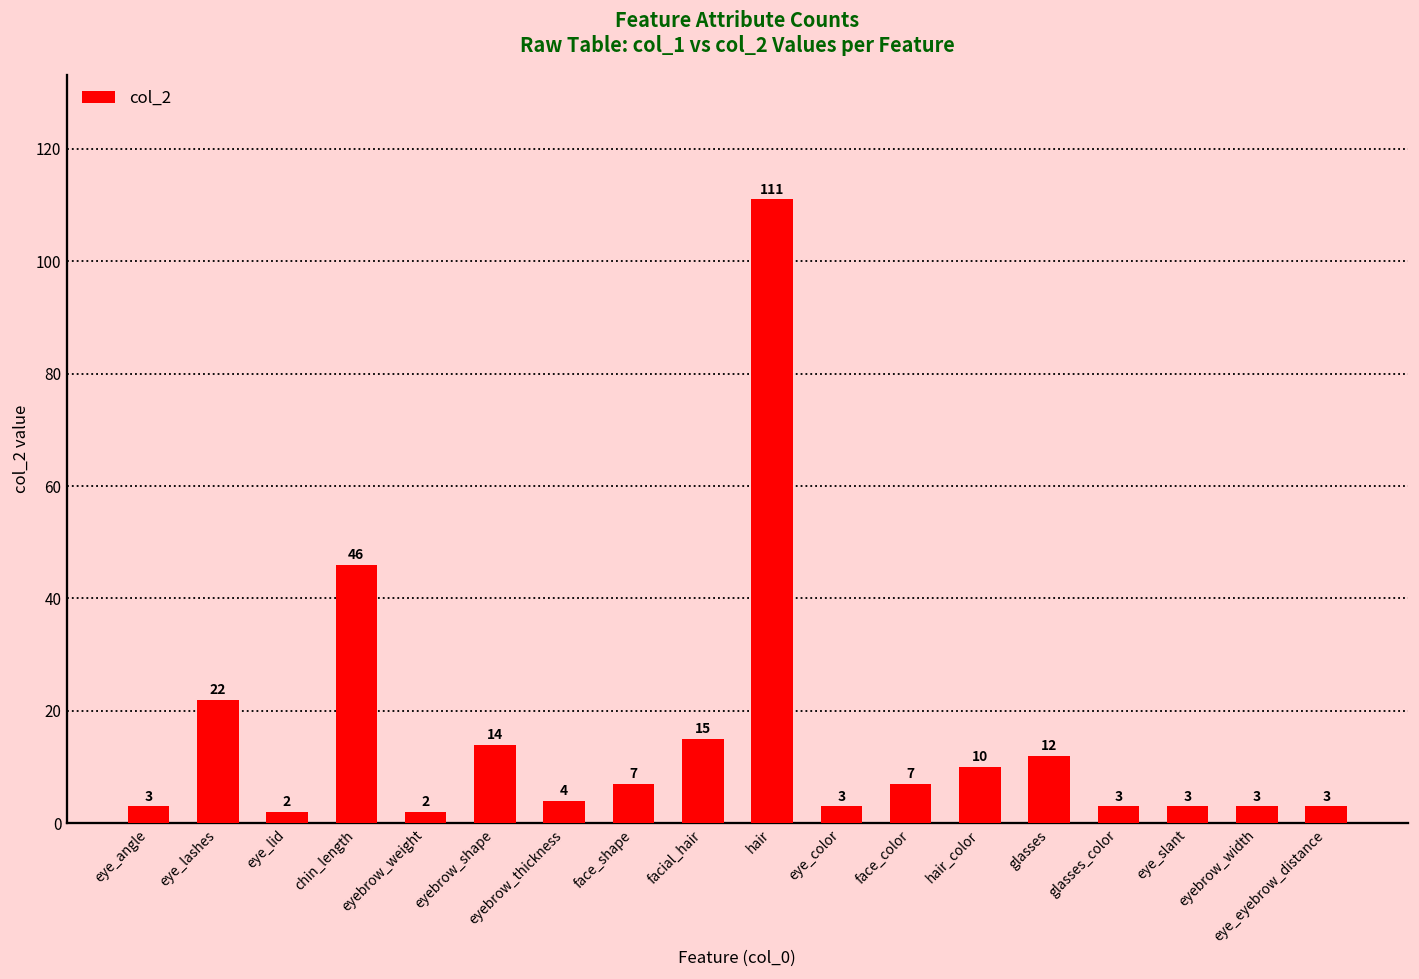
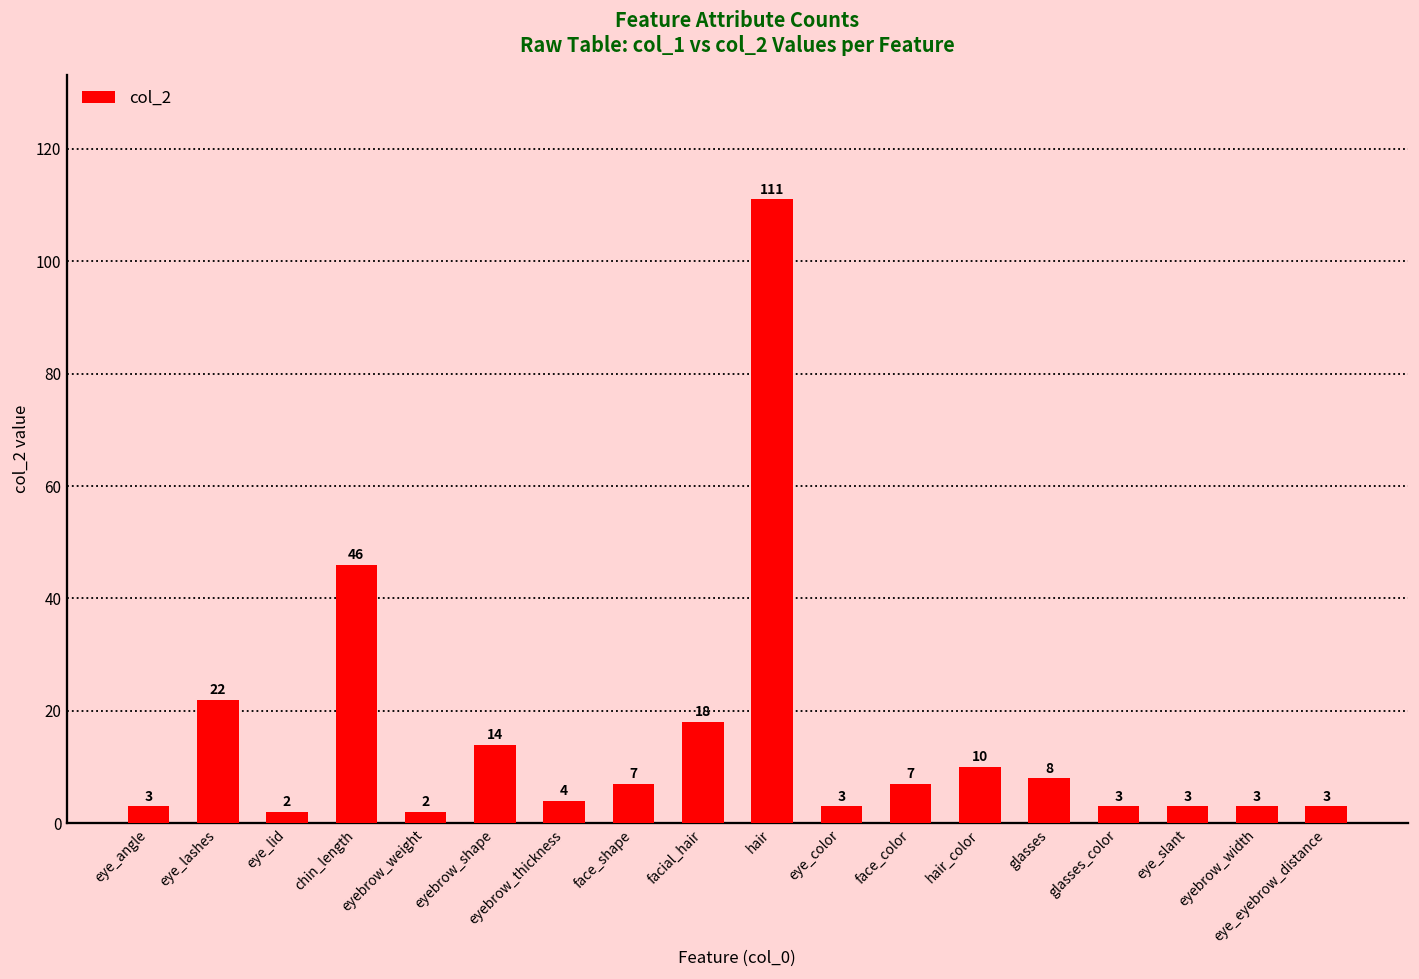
  {
    "eye_angle": 3,
    "eye_lashes": 22,
    "eye_lid": 2,
    "chin_length": 46,
    "eyebrow_weight": 2,
    "eyebrow_shape": 14,
    "eyebrow_thickness": 4,
    "face_shape": 7,
-   "facial_hair": 15,
+   "facial_hair": 18,
    "hair": 111,
    "eye_color": 3,
    "face_color": 7,
    "hair_color": 10,
-   "glasses": 12,
+   "glasses": 8,
    "glasses_color": 3,
    "eye_slant": 3,
    "eyebrow_width": 3,
    "eye_eyebrow_distance": 3
  }
